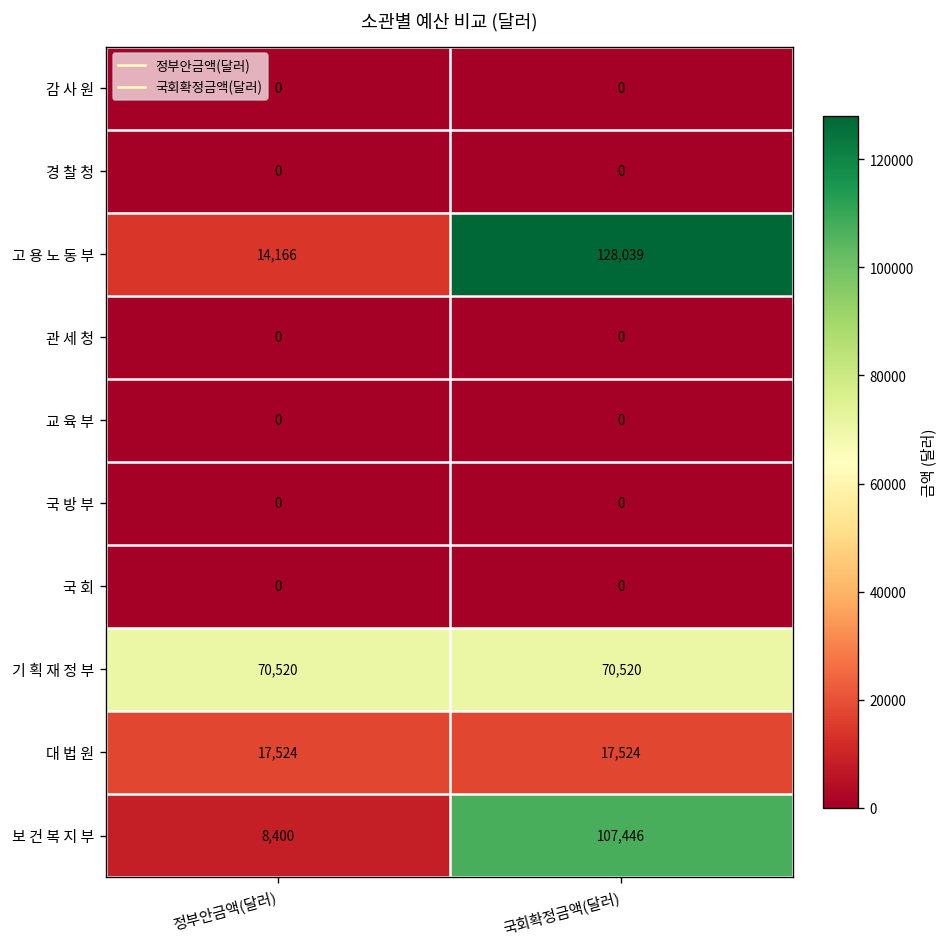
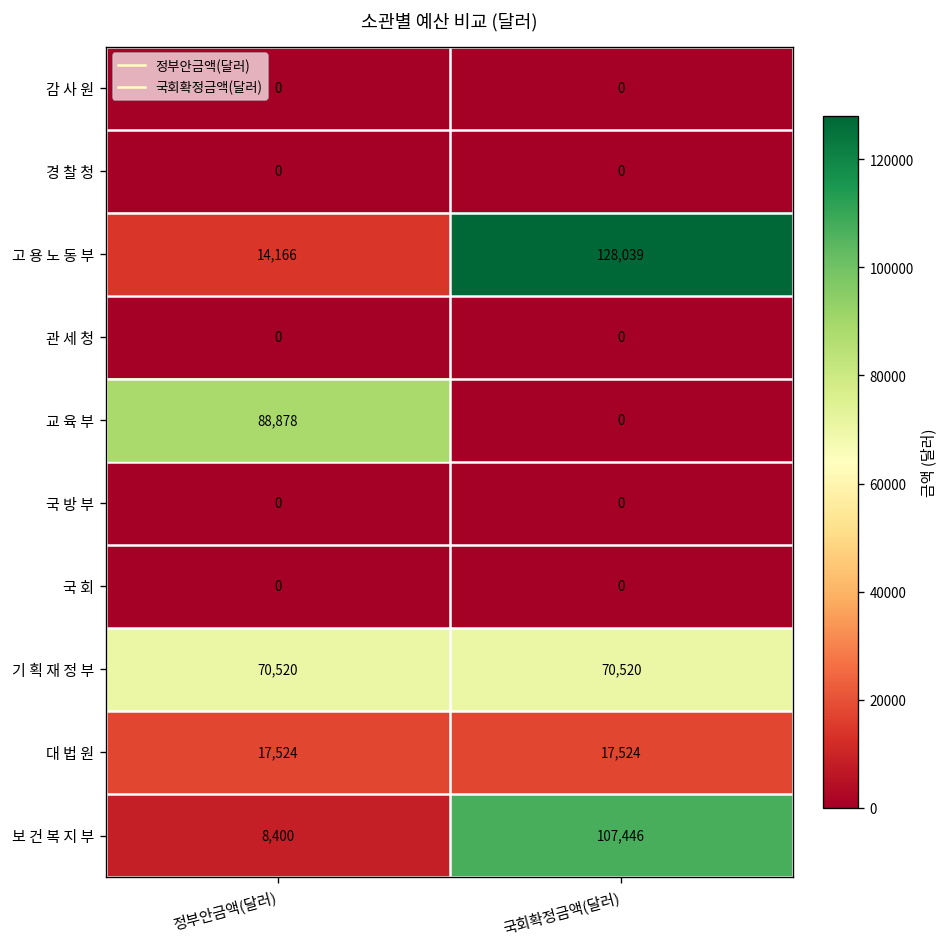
  {
    "감 사 원": {
      "정부안금액(달러)": "0",
      "국회확정금액(달러)": "0"
    },
    "경 찰 청": {
      "정부안금액(달러)": "0",
      "국회확정금액(달러)": "0"
    },
    "고 용 노 동 부": {
      "정부안금액(달러)": "14,166",
      "국회확정금액(달러)": "128,039"
    },
    "관 세 청": {
      "정부안금액(달러)": "0",
      "국회확정금액(달러)": "0"
    },
    "교 육 부": {
-     "정부안금액(달러)": "0",
+     "정부안금액(달러)": "88,878",
      "국회확정금액(달러)": "0"
    },
    "국 방 부": {
      "정부안금액(달러)": "0",
      "국회확정금액(달러)": "0"
    },
    "국 회": {
      "정부안금액(달러)": "0",
      "국회확정금액(달러)": "0"
    },
    "기 획 재 정 부": {
      "정부안금액(달러)": "70,520",
      "국회확정금액(달러)": "70,520"
    },
    "대 법 원": {
      "정부안금액(달러)": "17,524",
      "국회확정금액(달러)": "17,524"
    },
    "보 건 복 지 부": {
      "정부안금액(달러)": "8,400",
      "국회확정금액(달러)": "107,446"
    }
  }
